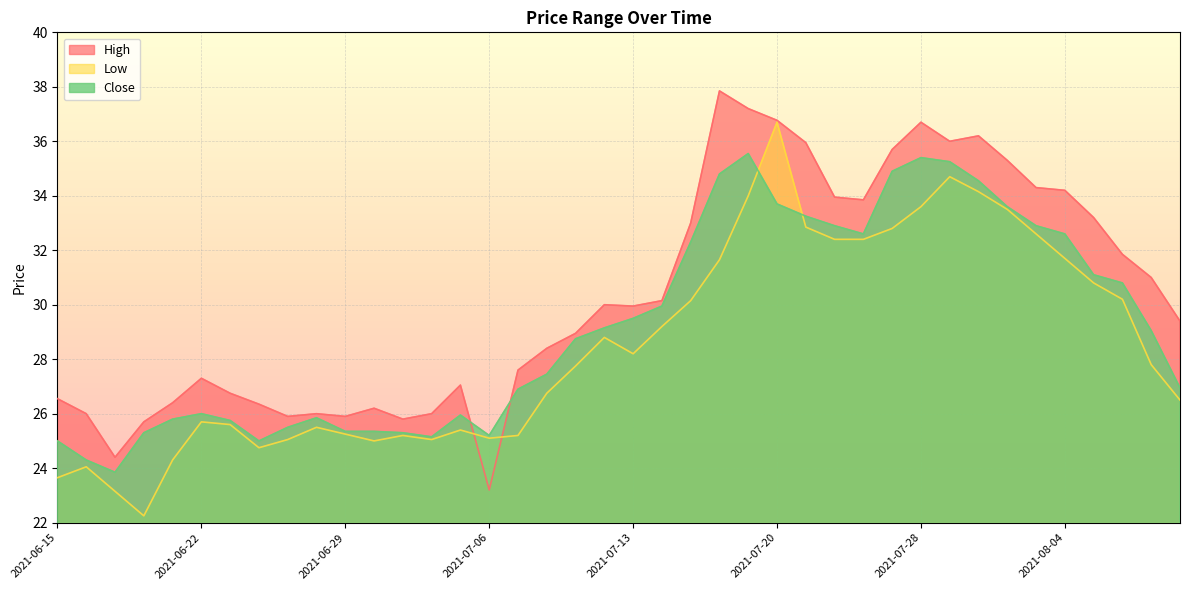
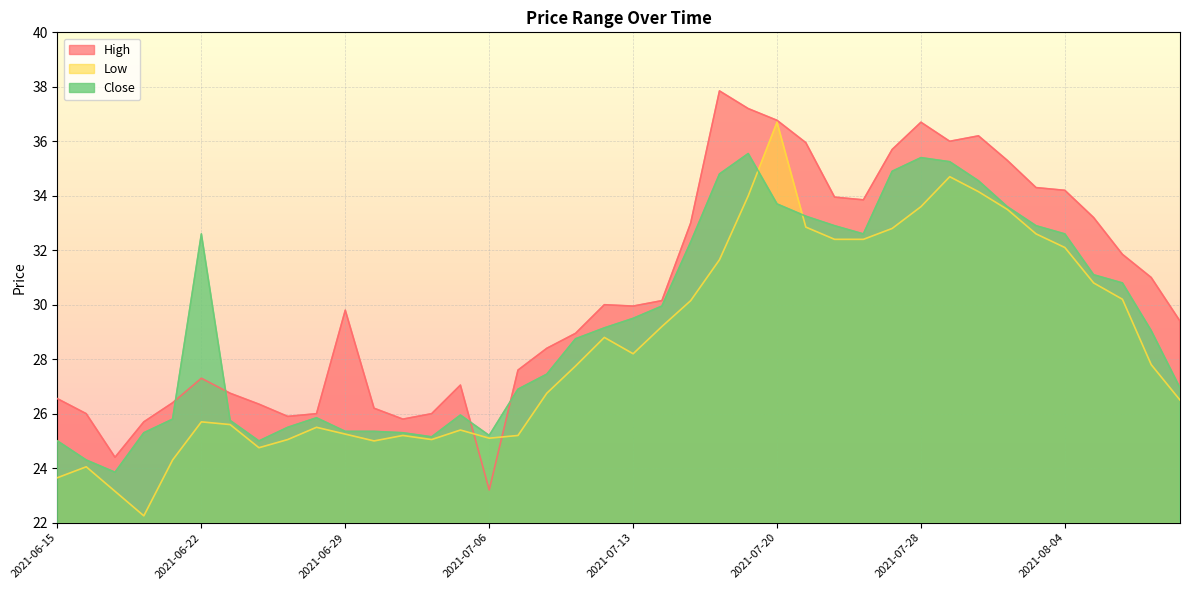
  {
    "High": {
      "2021-06-15": 26.6,
      "2021-06-22": 27.3,
-     "2021-06-29": 25.9,
+     "2021-06-29": 29.8,
      "2021-07-06": 23.2,
      "2021-07-13": 30.0,
      "2021-07-28": 36.7,
      "2021-08-04": 34.2
    },
    "Low": {
      "2021-06-15": 23.7,
      "2021-06-22": 25.7,
      "2021-06-29": 25.3,
      "2021-07-06": 25.1,
      "2021-07-13": 28.2,
      "2021-07-28": 33.6,
-     "2021-08-04": 31.7
+     "2021-08-04": 32.1
    },
    "Close": {
      "2021-06-15": 25.0,
-     "2021-06-22": 26.0,
+     "2021-06-22": 32.6,
      "2021-06-29": 25.4,
      "2021-07-06": 25.2,
      "2021-07-13": 29.5,
      "2021-07-20": 33.7,
      "2021-07-28": 35.4,
      "2021-08-04": 32.6
    }
  }
